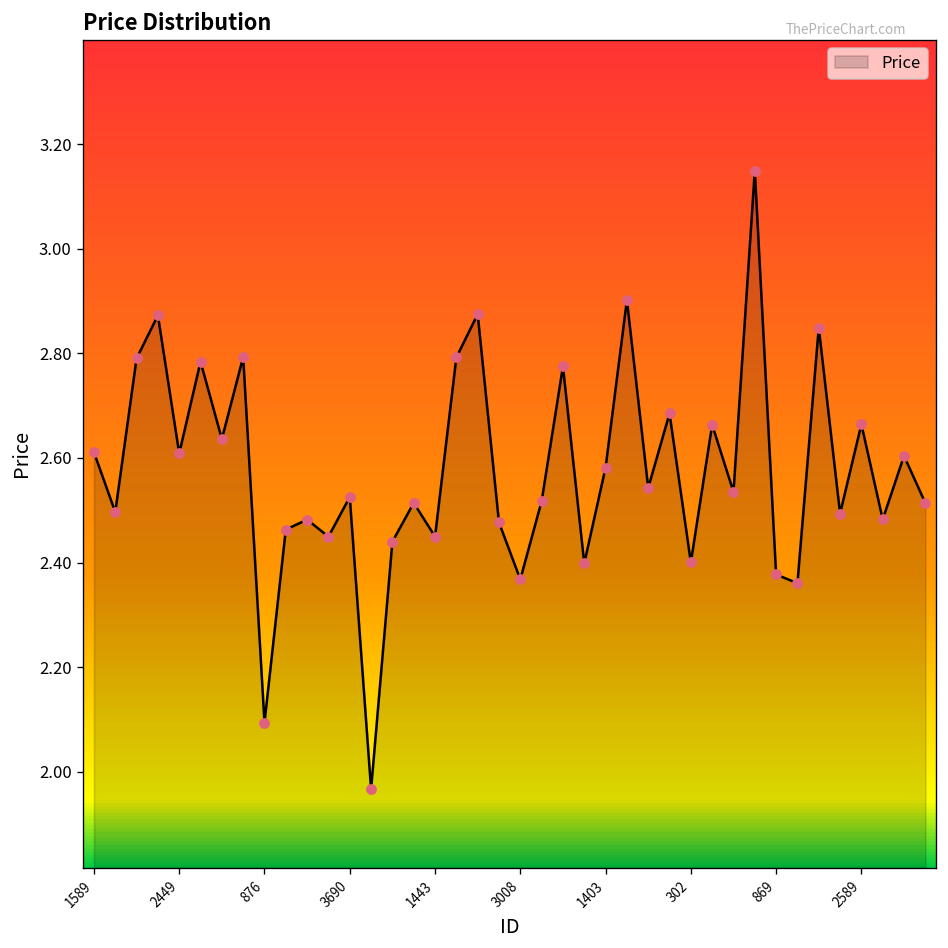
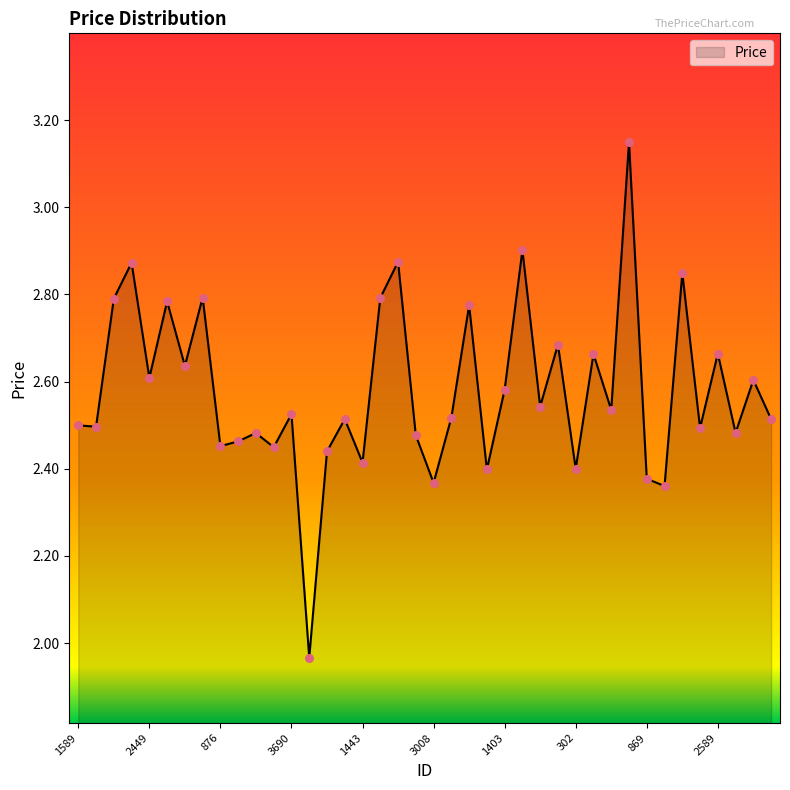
  {
-   "1589": 2.61,
+   "1589": 2.50,
    "2449": 2.61,
-   "876": 2.09,
+   "876": 2.45,
    "3690": 2.53,
-   "1443": 2.45,
+   "1443": 2.41,
    "3008": 2.37,
    "1403": 2.58,
    "302": 2.40,
    "869": 2.38,
    "2589": 2.66
  }
